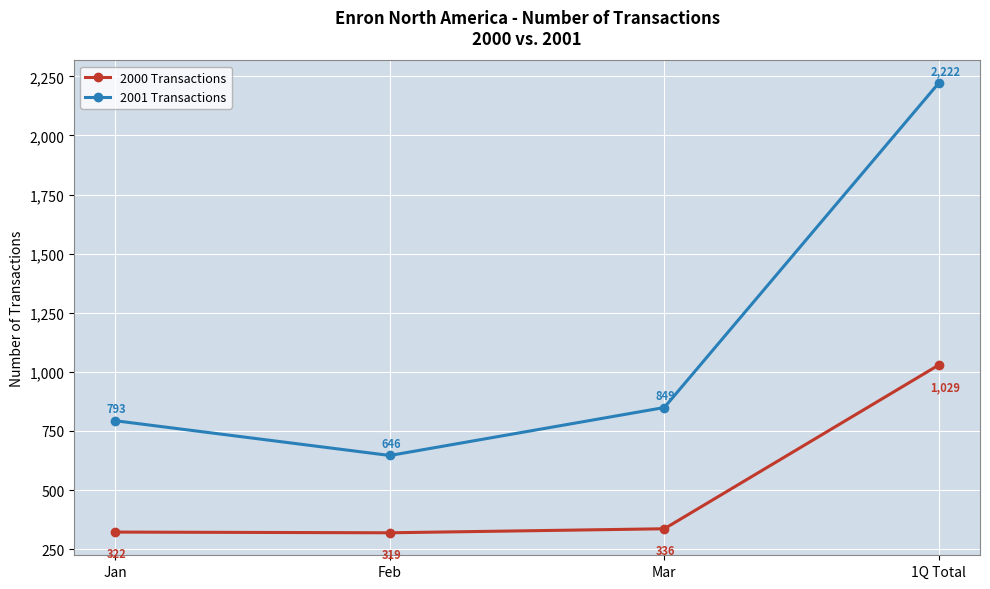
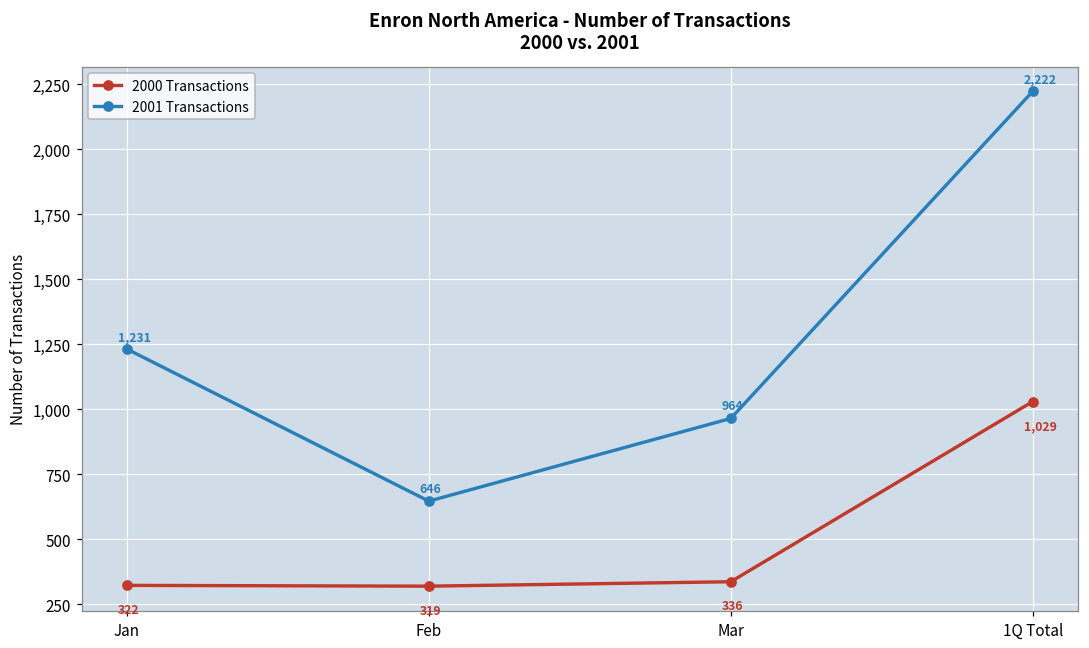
  {
    "2000 Transactions": {
      "Jan": "322",
      "Feb": "319",
      "Mar": "336",
      "1Q Total": "1,029"
    },
    "2001 Transactions": {
-     "Jan": "793",
+     "Jan": "1,231",
      "Feb": "646",
-     "Mar": "849",
+     "Mar": "964",
      "1Q Total": "2,222"
    }
  }
